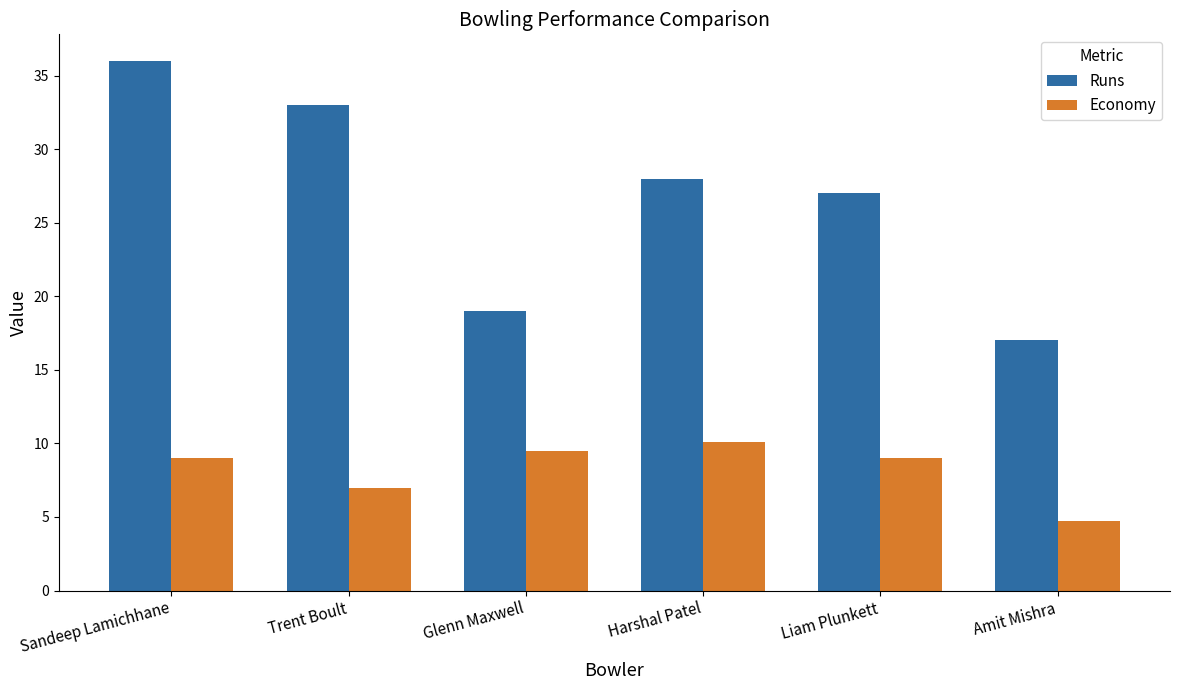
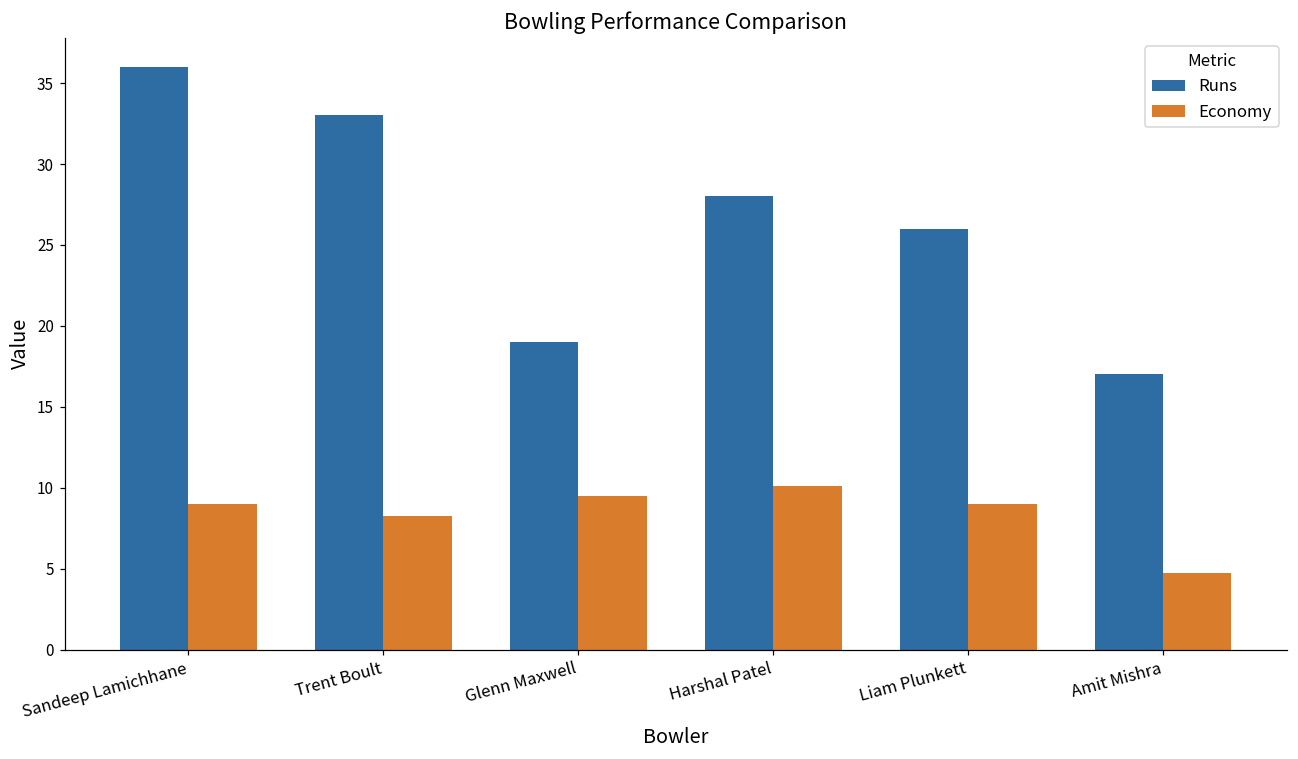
  {
    "Runs": {
      "Sandeep Lamichhane": 36,
      "Trent Boult": 33,
      "Glenn Maxwell": 19,
      "Harshal Patel": 28,
-     "Liam Plunkett": 27,
+     "Liam Plunkett": 26,
      "Amit Mishra": 17
    },
    "Economy": {
      "Sandeep Lamichhane": 9.0,
-     "Trent Boult": 7.0,
+     "Trent Boult": 8.3,
      "Glenn Maxwell": 9.5,
      "Harshal Patel": 10.1,
      "Liam Plunkett": 9.0,
      "Amit Mishra": 4.8
    }
  }
